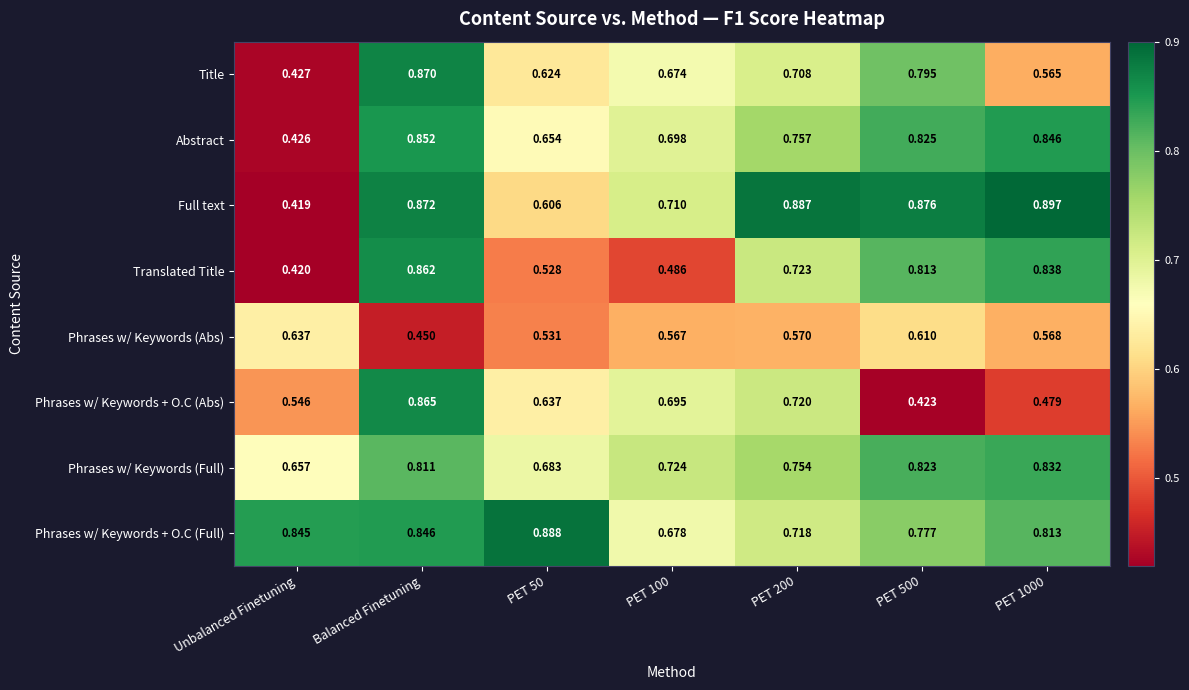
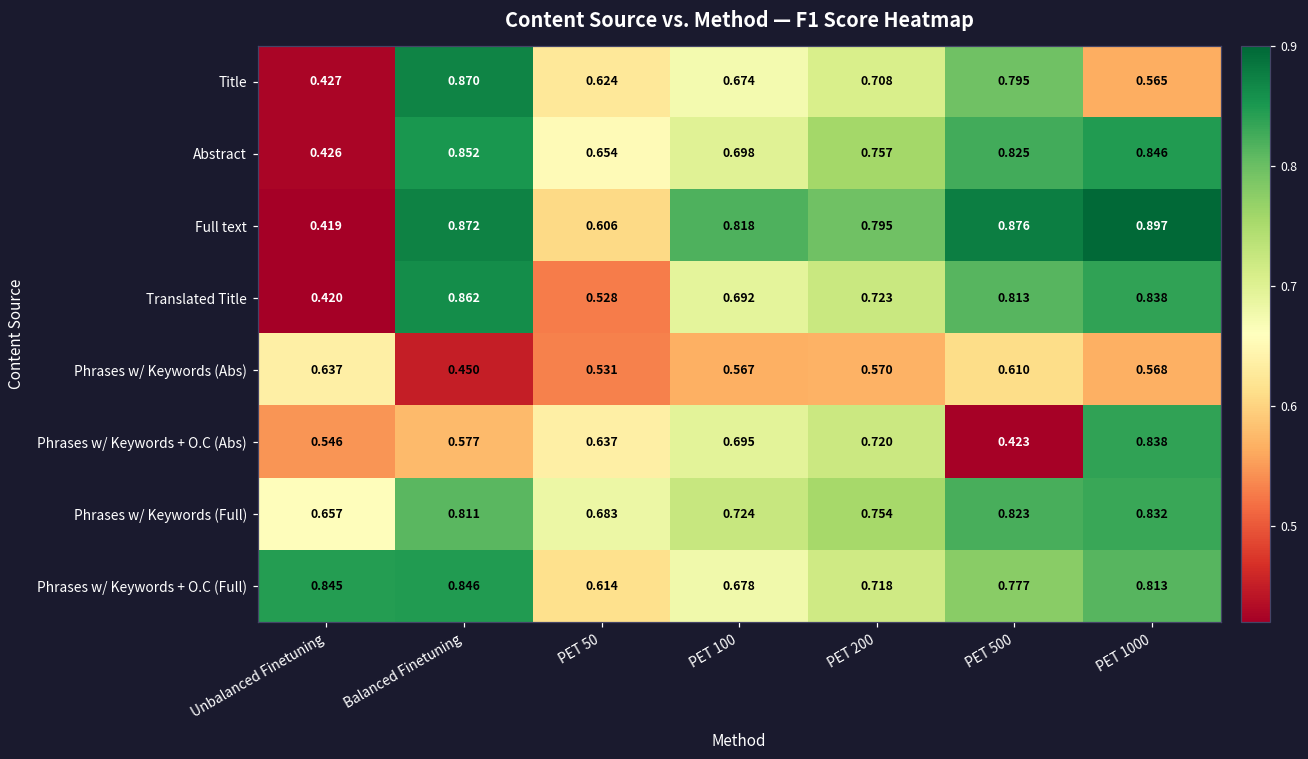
  {
    "Title": {
      "Unbalanced Finetuning": 0.427,
      "Balanced Finetuning": 0.870,
      "PET 50": 0.624,
      "PET 100": 0.674,
      "PET 200": 0.708,
      "PET 500": 0.795,
      "PET 1000": 0.565
    },
    "Abstract": {
      "Unbalanced Finetuning": 0.426,
      "Balanced Finetuning": 0.852,
      "PET 50": 0.654,
      "PET 100": 0.698,
      "PET 200": 0.757,
      "PET 500": 0.825,
      "PET 1000": 0.846
    },
    "Full text": {
      "Unbalanced Finetuning": 0.419,
      "Balanced Finetuning": 0.872,
      "PET 50": 0.606,
-     "PET 100": 0.710,
-     "PET 200": 0.887,
+     "PET 100": 0.818,
+     "PET 200": 0.795,
      "PET 500": 0.876,
      "PET 1000": 0.897
    },
    "Translated Title": {
      "Unbalanced Finetuning": 0.420,
      "Balanced Finetuning": 0.862,
      "PET 50": 0.528,
-     "PET 100": 0.486,
+     "PET 100": 0.692,
      "PET 200": 0.723,
      "PET 500": 0.813,
      "PET 1000": 0.838
    },
    "Phrases w/ Keywords (Abs)": {
      "Unbalanced Finetuning": 0.637,
      "Balanced Finetuning": 0.450,
      "PET 50": 0.531,
      "PET 100": 0.567,
      "PET 200": 0.570,
      "PET 500": 0.610,
      "PET 1000": 0.568
    },
    "Phrases w/ Keywords + O.C (Abs)": {
      "Unbalanced Finetuning": 0.546,
-     "Balanced Finetuning": 0.865,
+     "Balanced Finetuning": 0.577,
      "PET 50": 0.637,
      "PET 100": 0.695,
      "PET 200": 0.720,
      "PET 500": 0.423,
-     "PET 1000": 0.479
+     "PET 1000": 0.838
    },
    "Phrases w/ Keywords (Full)": {
      "Unbalanced Finetuning": 0.657,
      "Balanced Finetuning": 0.811,
      "PET 50": 0.683,
      "PET 100": 0.724,
      "PET 200": 0.754,
      "PET 500": 0.823,
      "PET 1000": 0.832
    },
    "Phrases w/ Keywords + O.C (Full)": {
      "Unbalanced Finetuning": 0.845,
      "Balanced Finetuning": 0.846,
-     "PET 50": 0.888,
+     "PET 50": 0.614,
      "PET 100": 0.678,
      "PET 200": 0.718,
      "PET 500": 0.777,
      "PET 1000": 0.813
    }
  }
